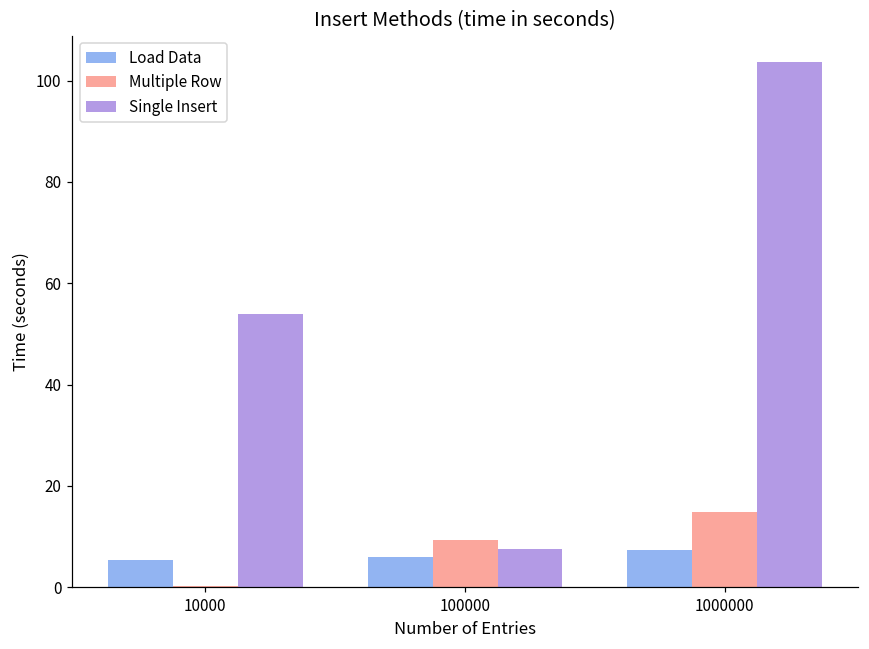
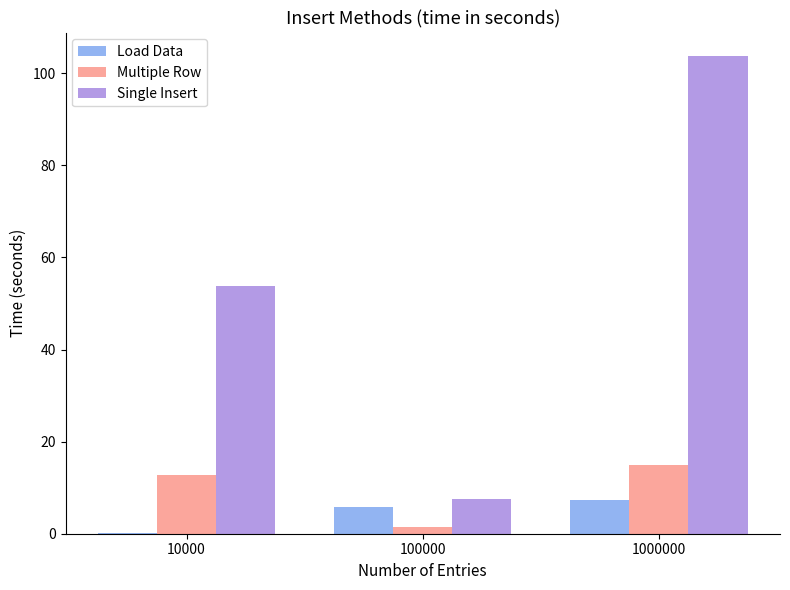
  {
    "Load Data": {
-     "10000": 5,
+     "10000": 0,
      "100000": 6,
      "1000000": 7
    },
    "Multiple Row": {
-     "10000": 0,
-     "100000": 9,
+     "10000": 13,
+     "100000": 1,
      "1000000": 15
    },
    "Single Insert": {
      "10000": 54,
      "100000": 8,
      "1000000": 104
    }
  }
